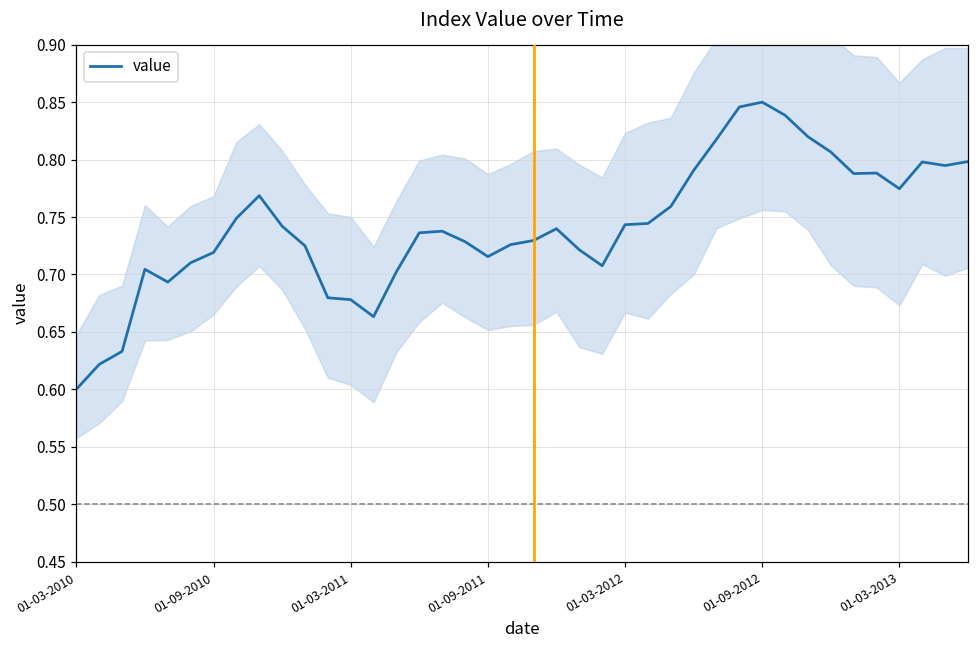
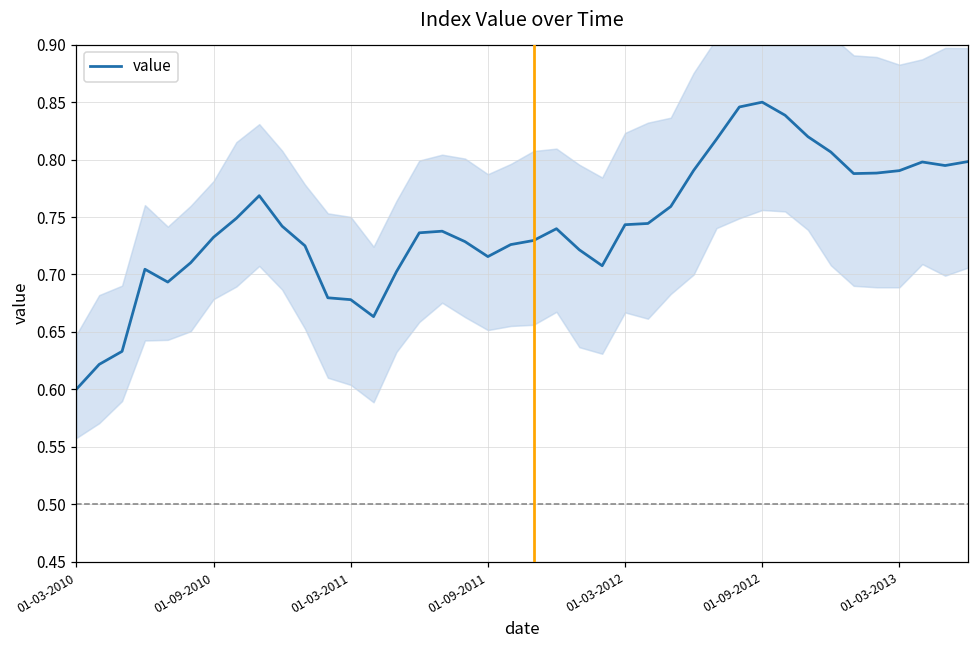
  {
    "value": {
      "01-03-2010": 0.600,
-     "01-09-2010": 0.719,
+     "01-09-2010": 0.732,
      "01-03-2011": 0.678,
      "01-09-2011": 0.716,
      "01-03-2012": 0.743,
      "01-09-2012": 0.850,
-     "01-03-2013": 0.775
+     "01-03-2013": 0.790
    }
  }
